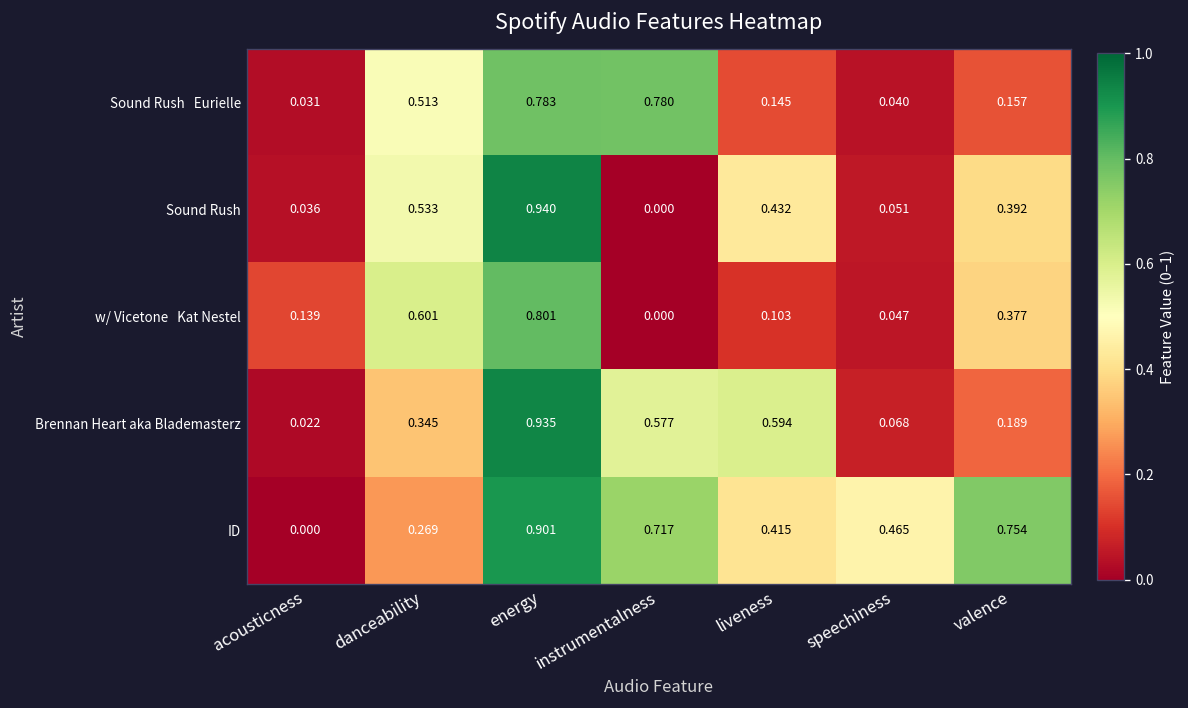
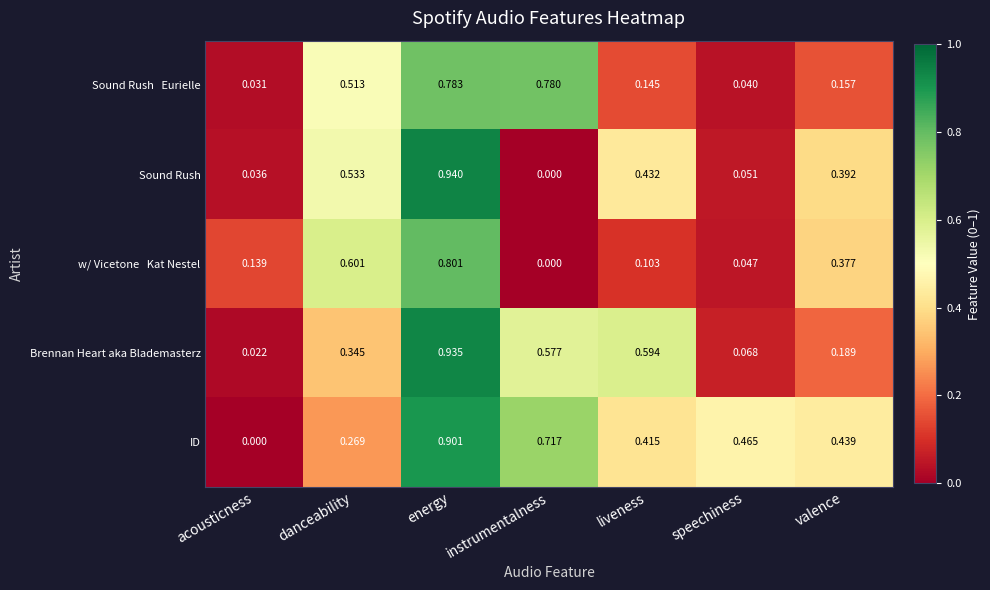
  {
    "Sound Rush Eurielle": {
      "acousticness": 0.031,
      "danceability": 0.513,
      "energy": 0.783,
      "instrumentalness": 0.780,
      "liveness": 0.145,
      "speechiness": 0.040,
      "valence": 0.157
    },
    "Sound Rush": {
      "acousticness": 0.036,
      "danceability": 0.533,
      "energy": 0.940,
      "instrumentalness": 0.000,
      "liveness": 0.432,
      "speechiness": 0.051,
      "valence": 0.392
    },
    "w/ Vicetone Kat Nestel": {
      "acousticness": 0.139,
      "danceability": 0.601,
      "energy": 0.801,
      "instrumentalness": 0.000,
      "liveness": 0.103,
      "speechiness": 0.047,
      "valence": 0.377
    },
    "Brennan Heart aka Blademasterz": {
      "acousticness": 0.022,
      "danceability": 0.345,
      "energy": 0.935,
      "instrumentalness": 0.577,
      "liveness": 0.594,
      "speechiness": 0.068,
      "valence": 0.189
    },
    "ID": {
      "acousticness": 0.000,
      "danceability": 0.269,
      "energy": 0.901,
      "instrumentalness": 0.717,
      "liveness": 0.415,
      "speechiness": 0.465,
-     "valence": 0.754
+     "valence": 0.439
    }
  }
